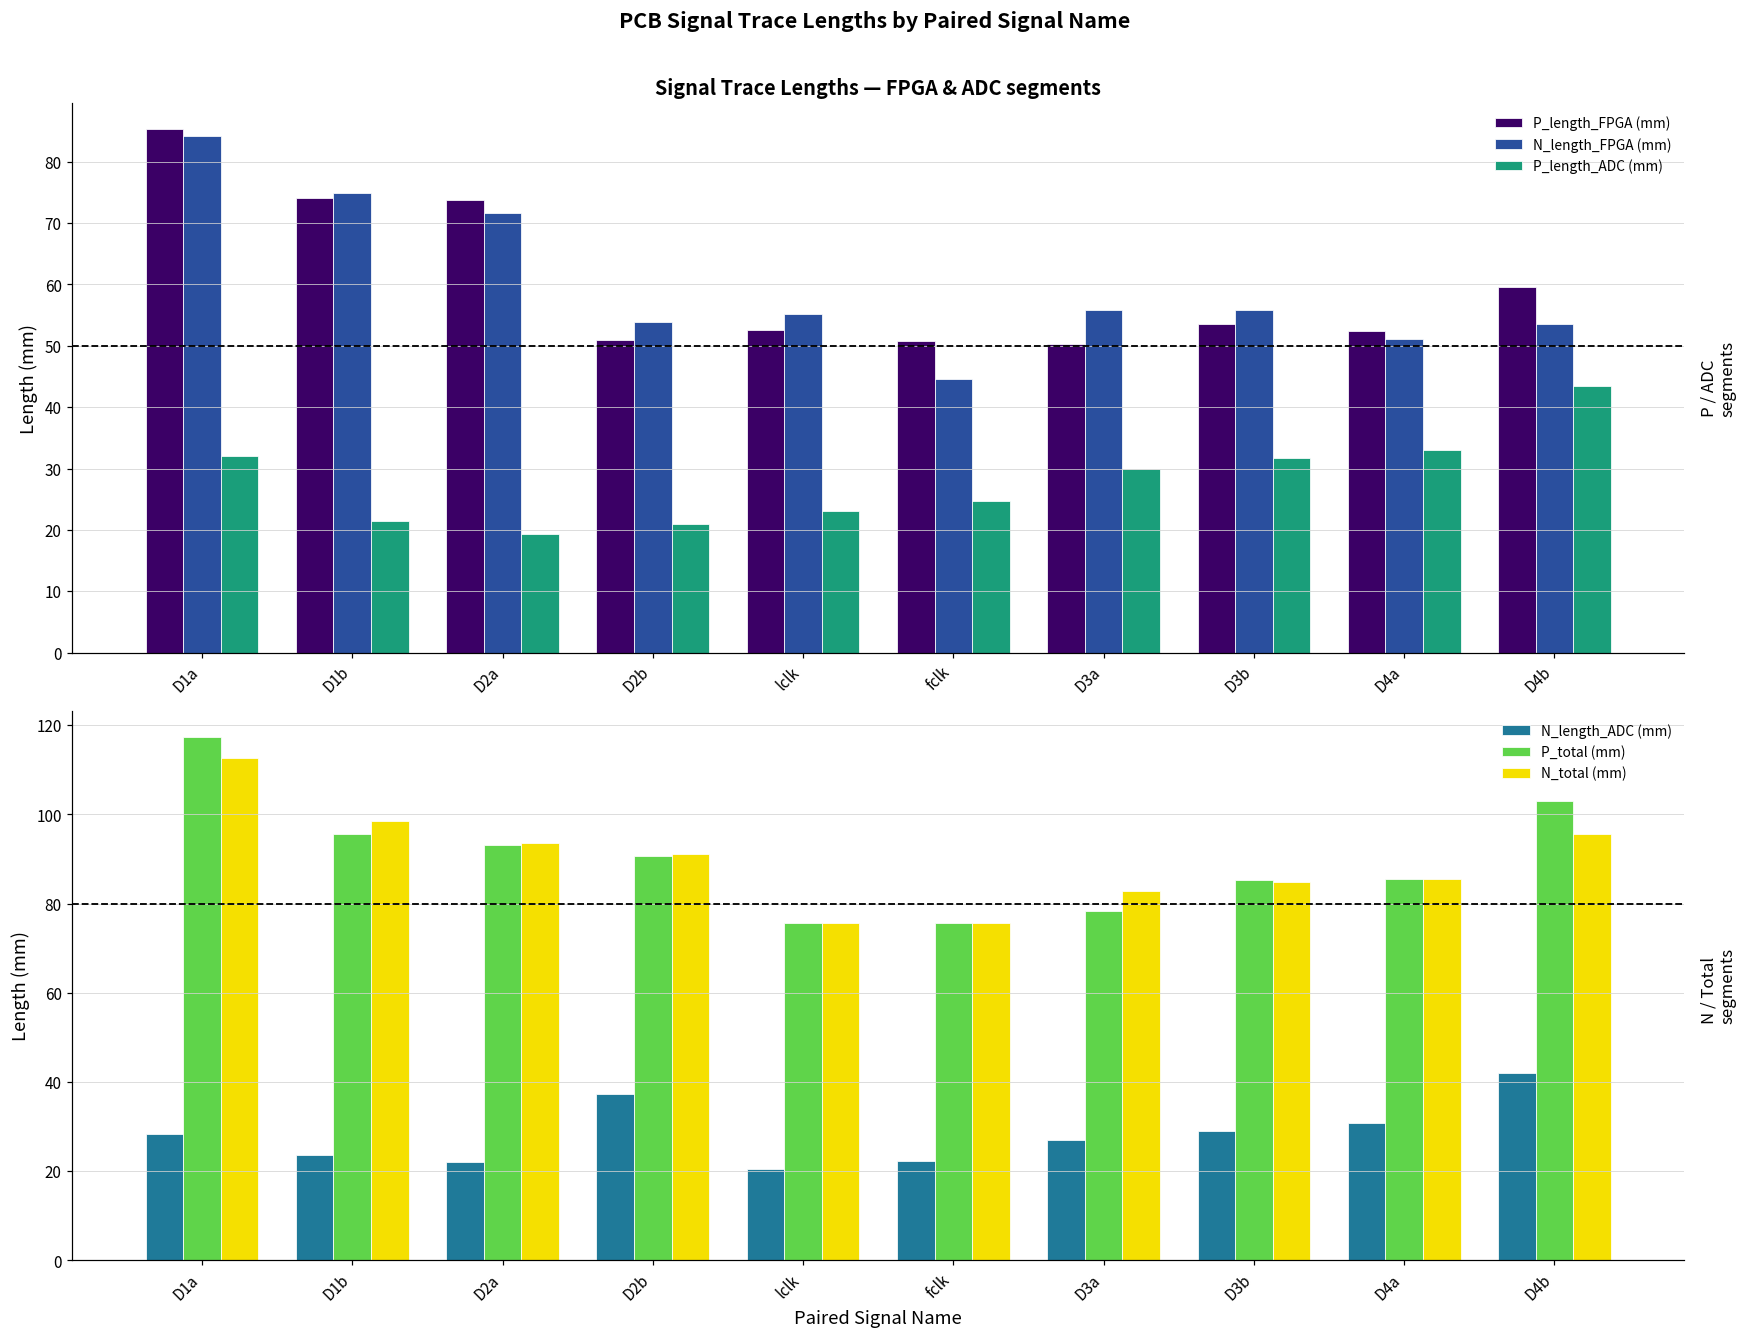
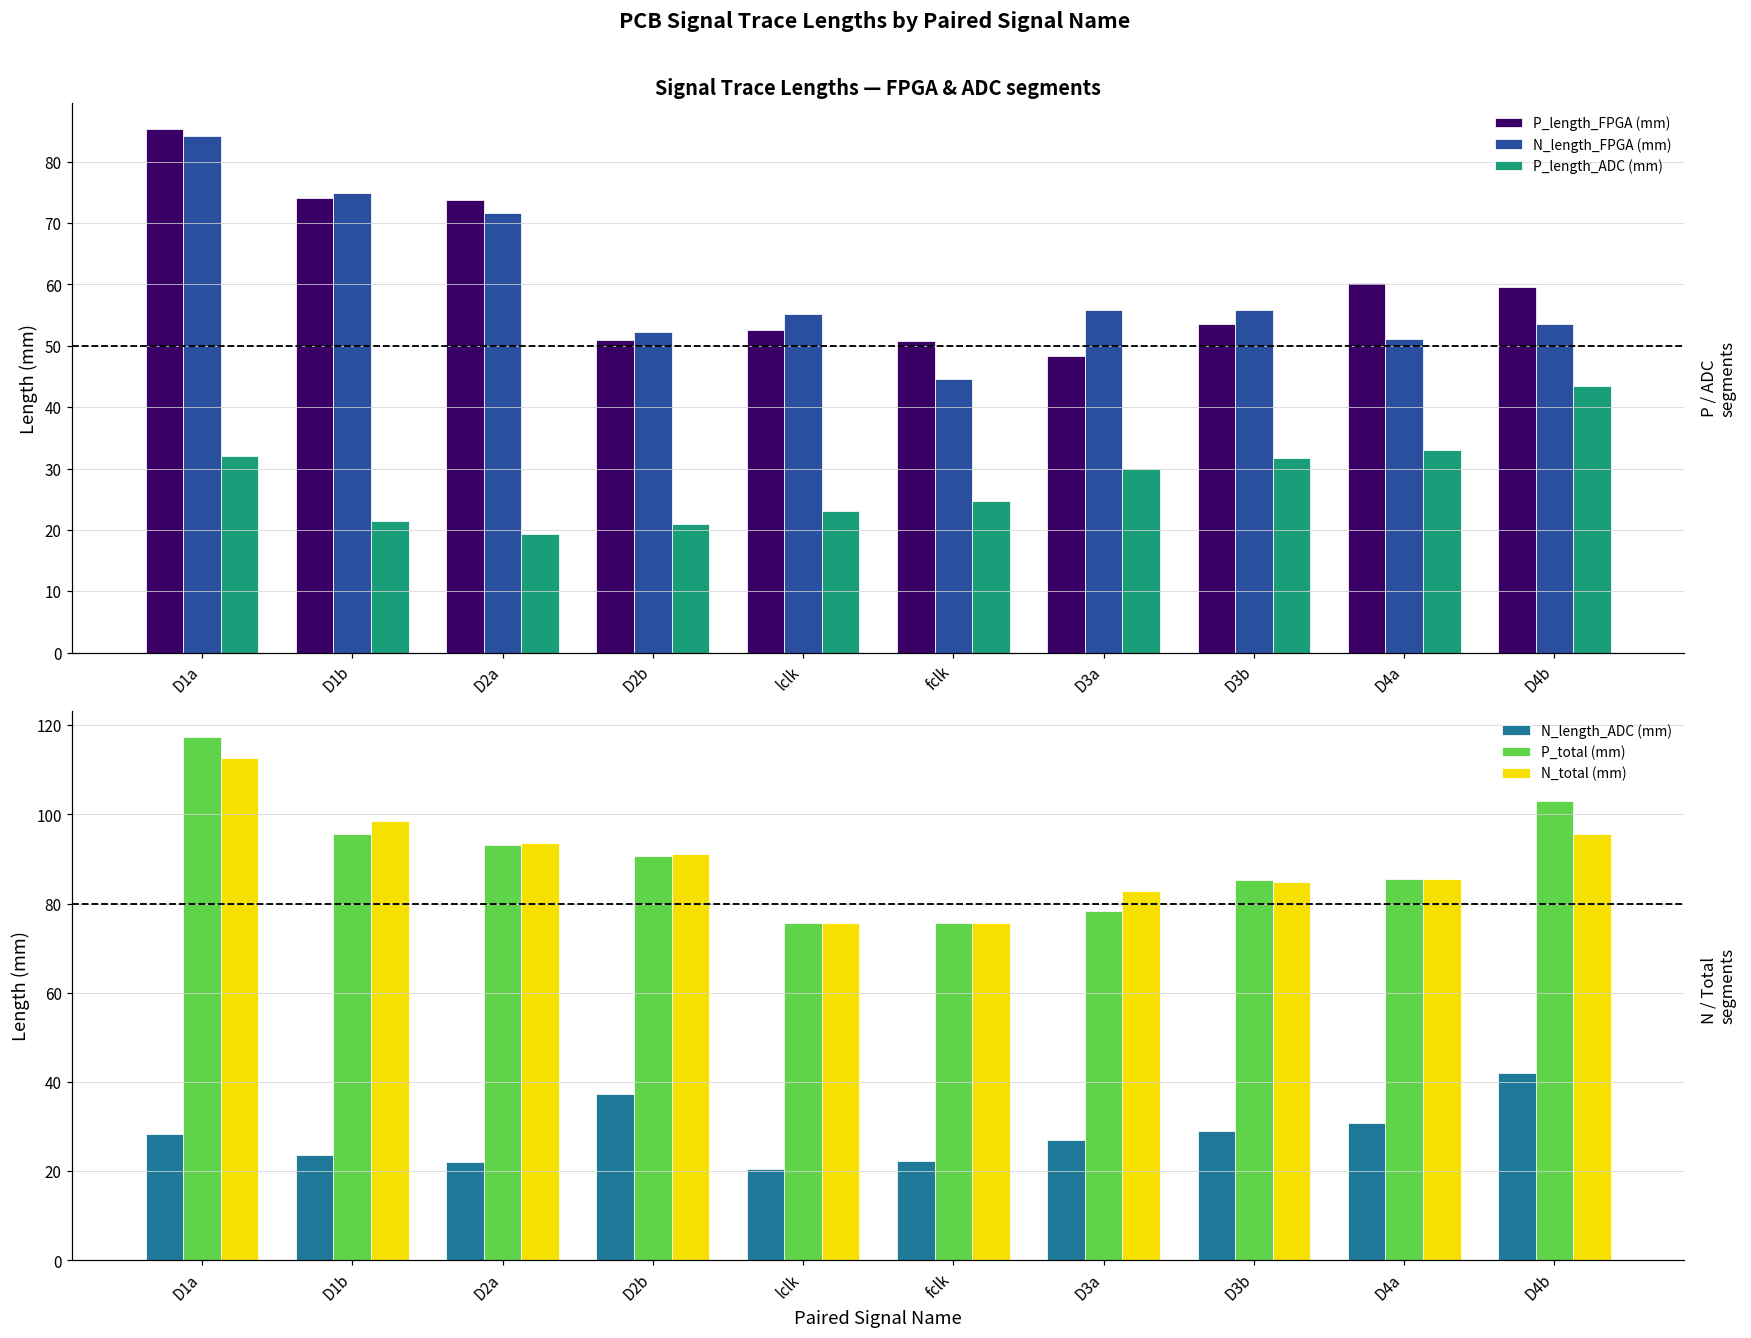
  {
    "Signal Trace Lengths — FPGA & ADC segments": {
      "P_length_FPGA (mm)": {
        "D1a": 85,
        "D1b": 74,
        "D2a": 74,
        "D2b": 51,
        "lclk": 53,
        "fclk": 51,
-       "D3a": 50,
+       "D3a": 48,
        "D3b": 54,
-       "D4a": 52,
+       "D4a": 60,
        "D4b": 60
      },
      "N_length_FPGA (mm)": {
        "D1a": 84,
        "D1b": 75,
        "D2a": 72,
-       "D2b": 54,
+       "D2b": 52,
        "lclk": 55,
        "fclk": 45,
        "D3a": 56,
        "D3b": 56,
        "D4a": 51,
        "D4b": 54
      },
      "P_length_ADC (mm)": {
        "D1a": 32,
        "D1b": 21,
        "D2a": 19,
        "D2b": 21,
        "lclk": 23,
        "fclk": 25,
        "D3a": 30,
        "D3b": 32,
        "D4a": 33,
        "D4b": 43
      }
    }
  }
